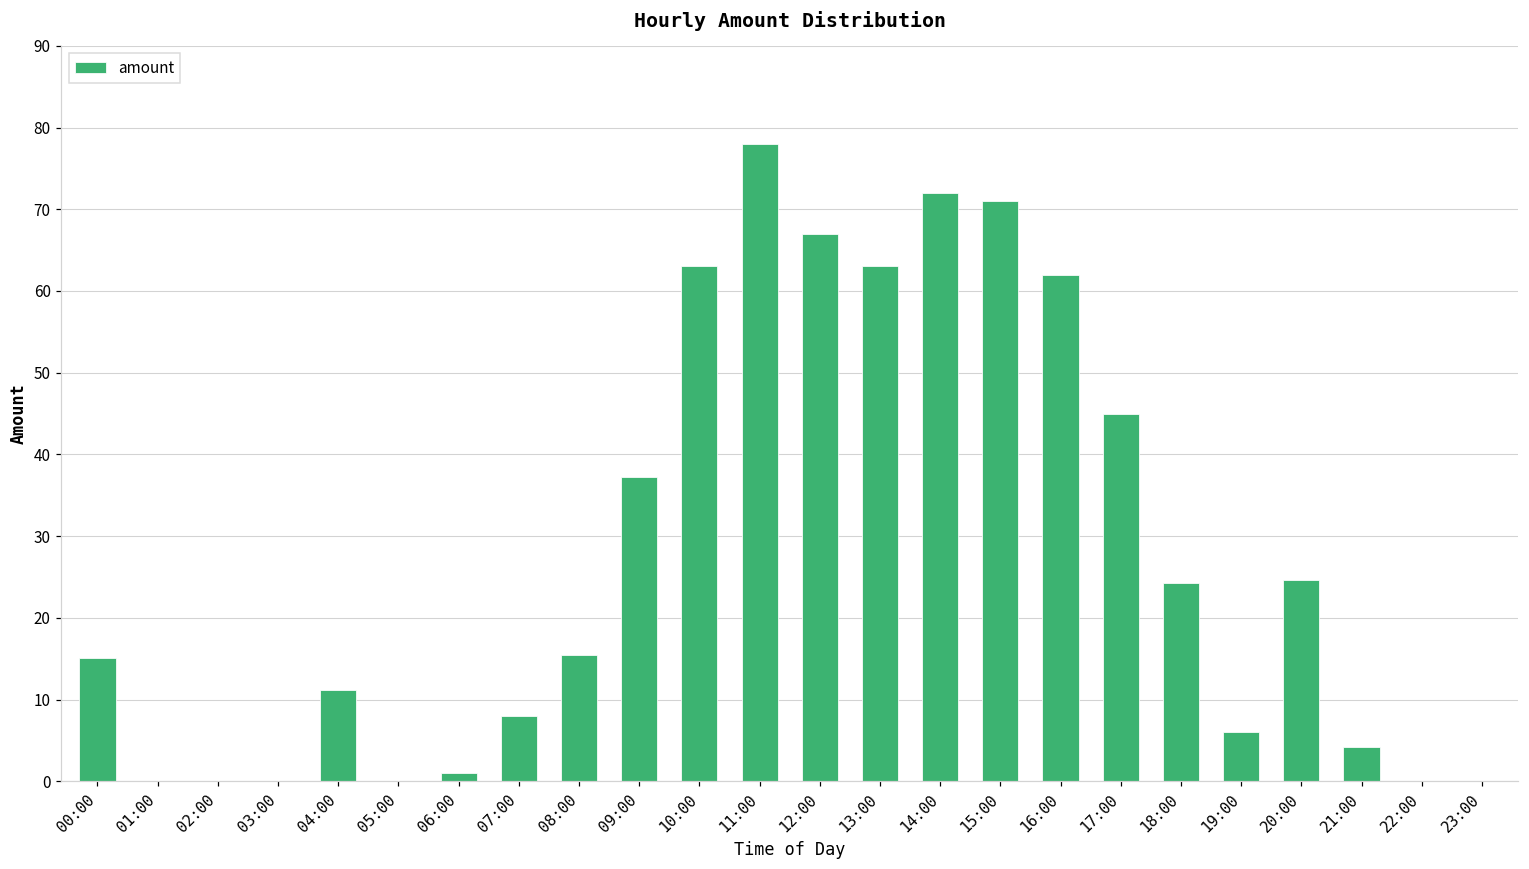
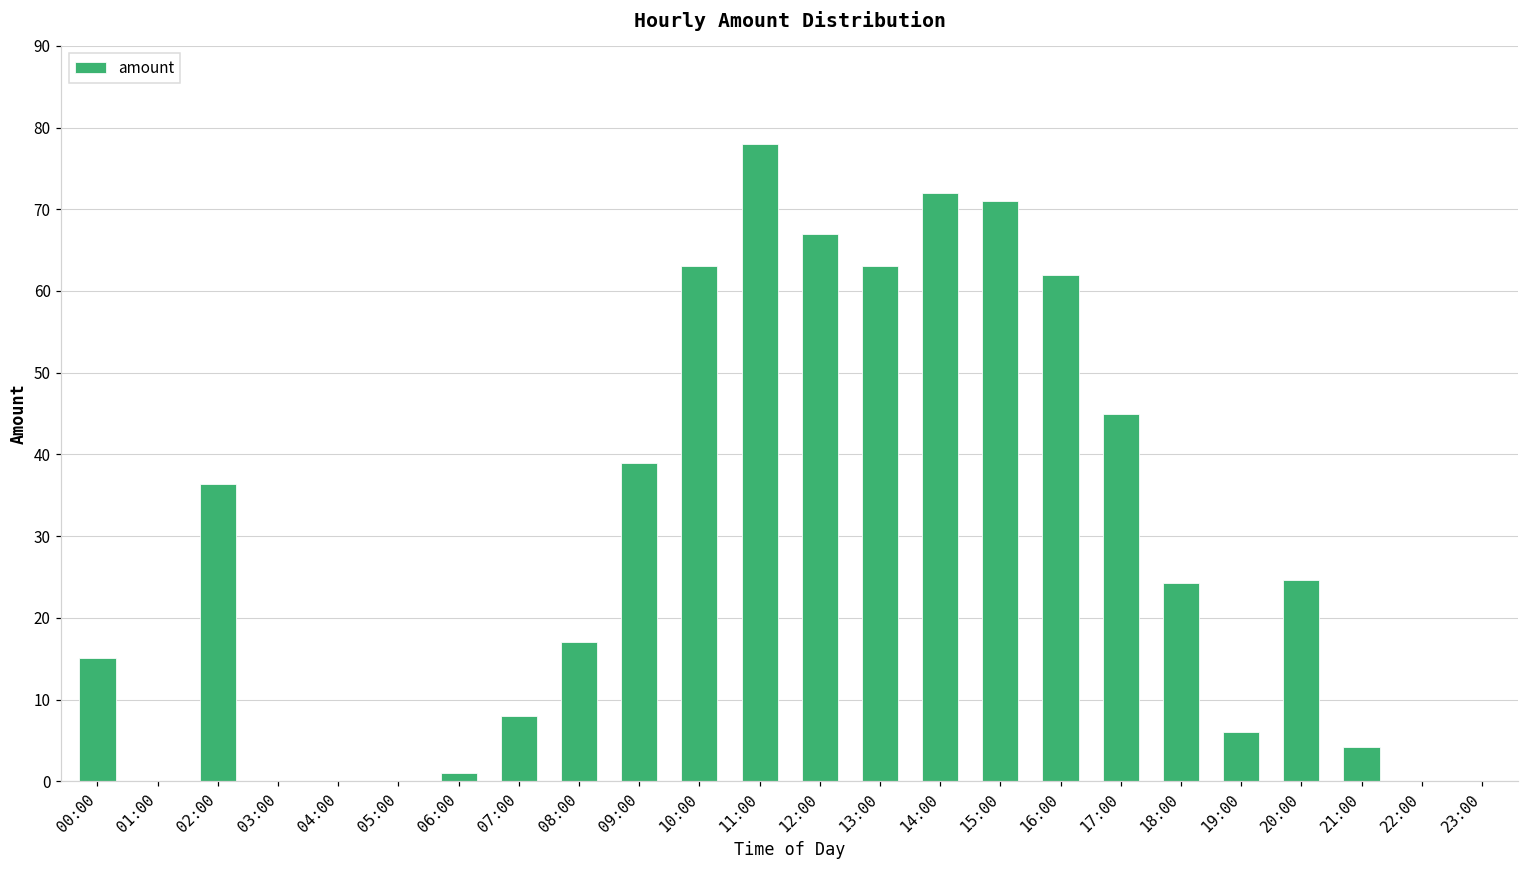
  {
    "00:00": 15,
    "01:00": 0,
-   "02:00": 0,
+   "02:00": 36,
    "03:00": 0,
-   "04:00": 11,
+   "04:00": 0,
    "05:00": 0,
    "06:00": 1,
    "07:00": 8,
-   "08:00": 16,
-   "09:00": 37,
+   "08:00": 17,
+   "09:00": 39,
    "10:00": 63,
    "11:00": 78,
    "12:00": 67,
    "13:00": 63,
    "14:00": 72,
    "15:00": 71,
    "16:00": 62,
    "17:00": 45,
    "18:00": 24,
    "19:00": 6,
    "20:00": 25,
    "21:00": 4,
    "22:00": 0,
    "23:00": 0
  }
